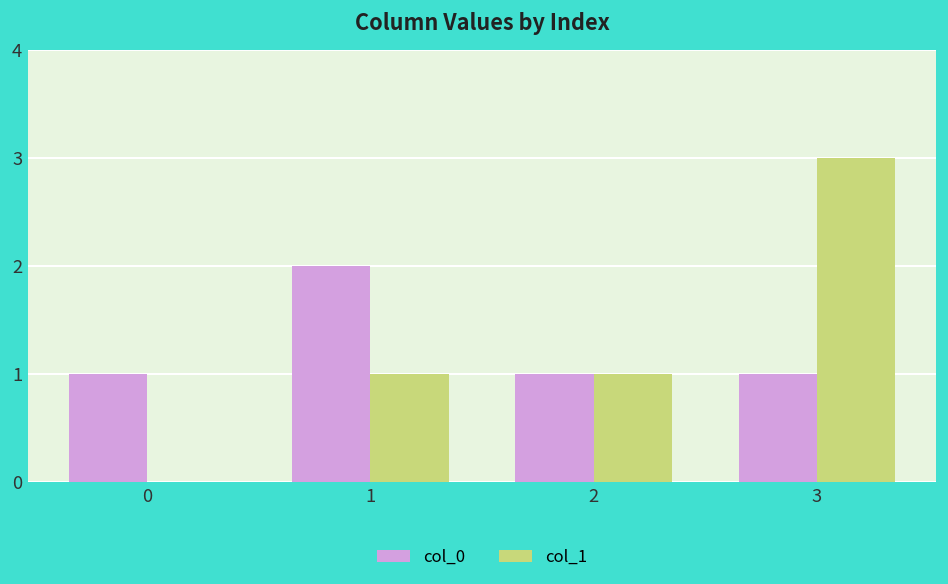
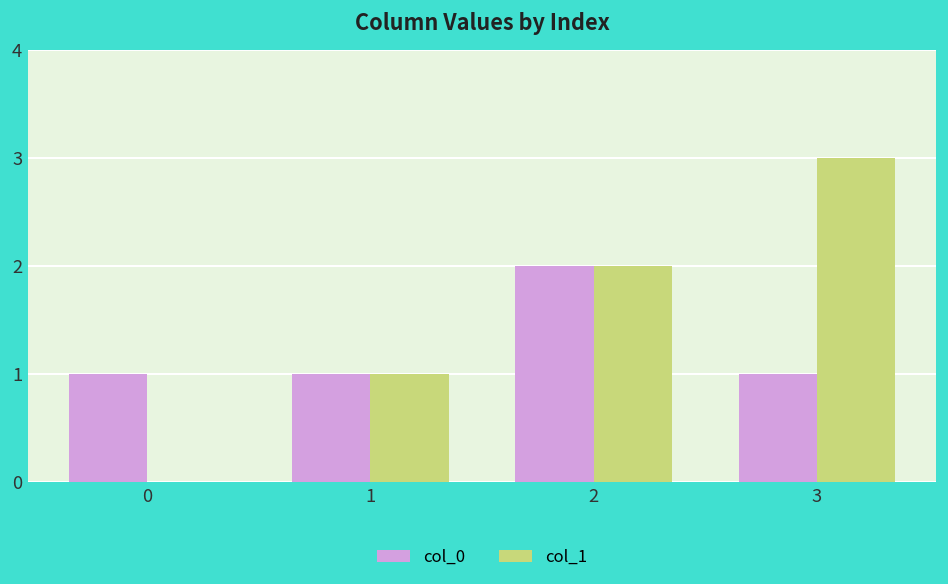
  {
    "col_0": {
      "0": 1,
-     "1": 2,
-     "2": 1,
+     "1": 1,
+     "2": 2,
      "3": 1
    },
    "col_1": {
      "0": 0,
      "1": 1,
-     "2": 1,
+     "2": 2,
      "3": 3
    }
  }
